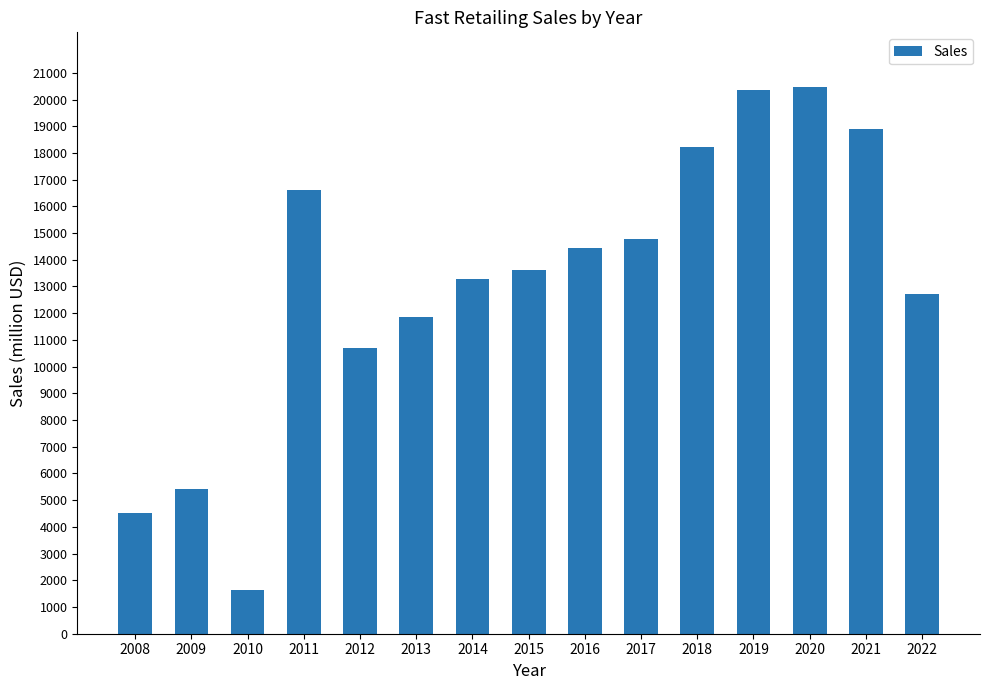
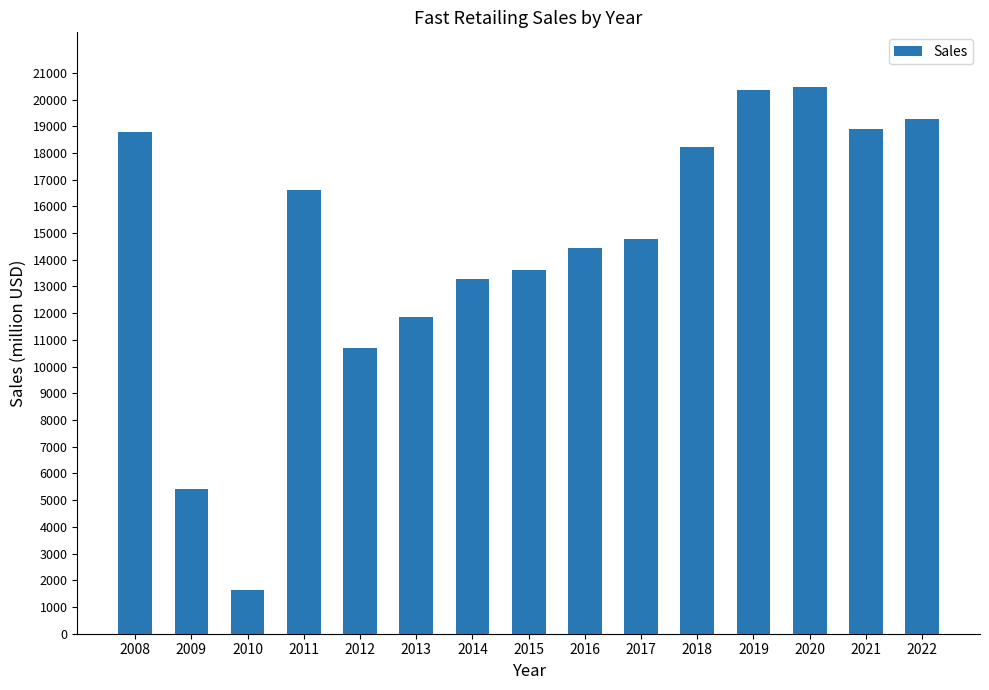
  {
-   "2008": 4500,
+   "2008": 18800,
    "2009": 5400,
    "2010": 1600,
    "2011": 16600,
    "2012": 10700,
    "2013": 11900,
    "2014": 13300,
    "2015": 13600,
    "2016": 14400,
    "2017": 14800,
    "2018": 18200,
    "2019": 20400,
    "2020": 20500,
    "2021": 18900,
-   "2022": 12700
+   "2022": 19300
  }
